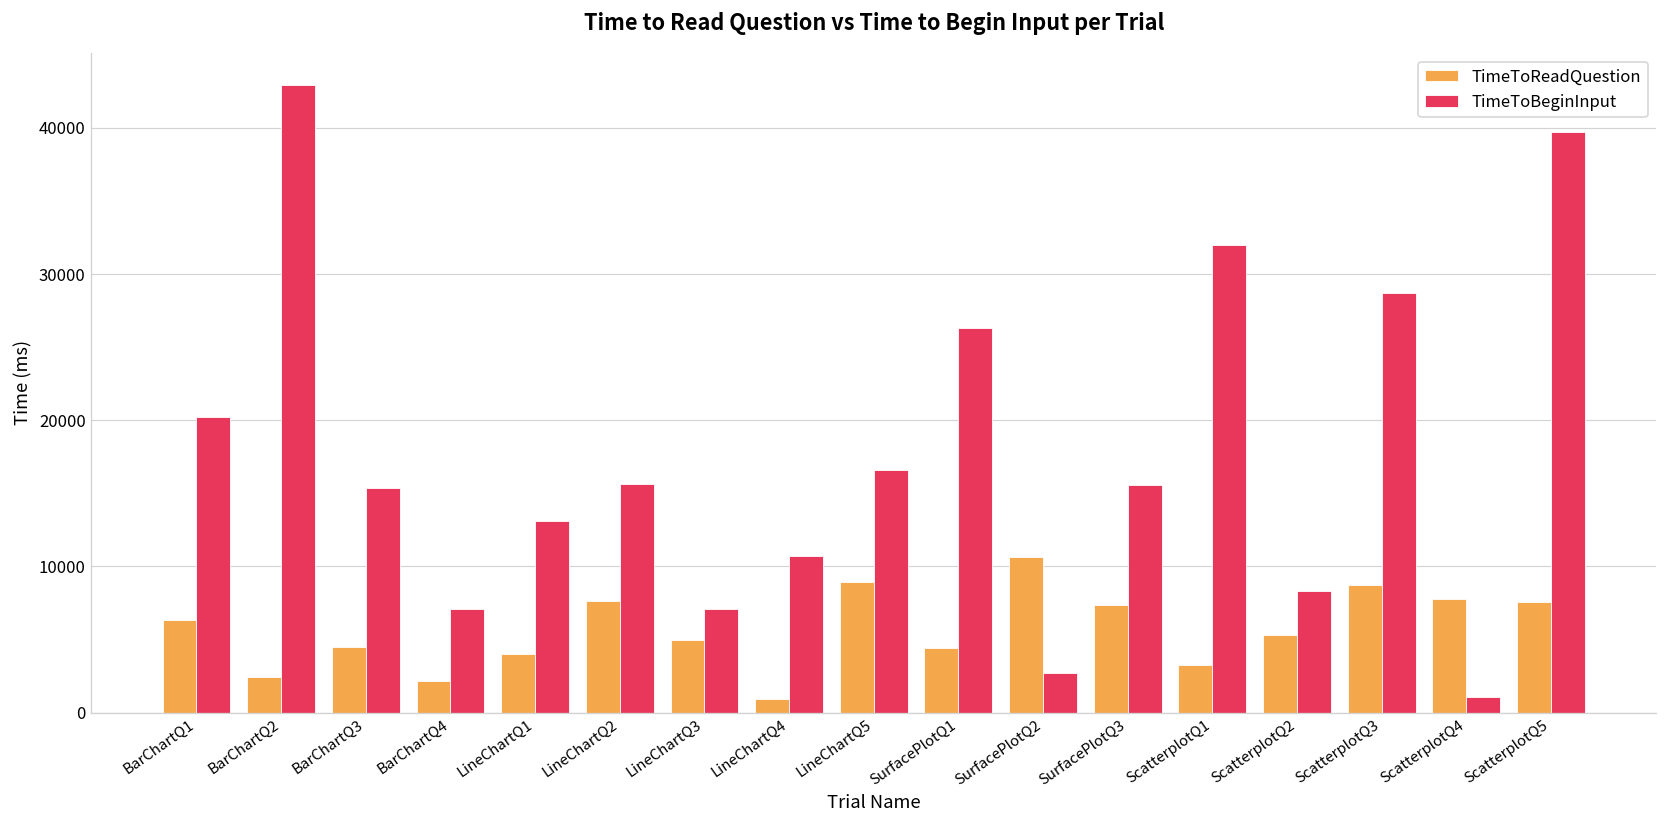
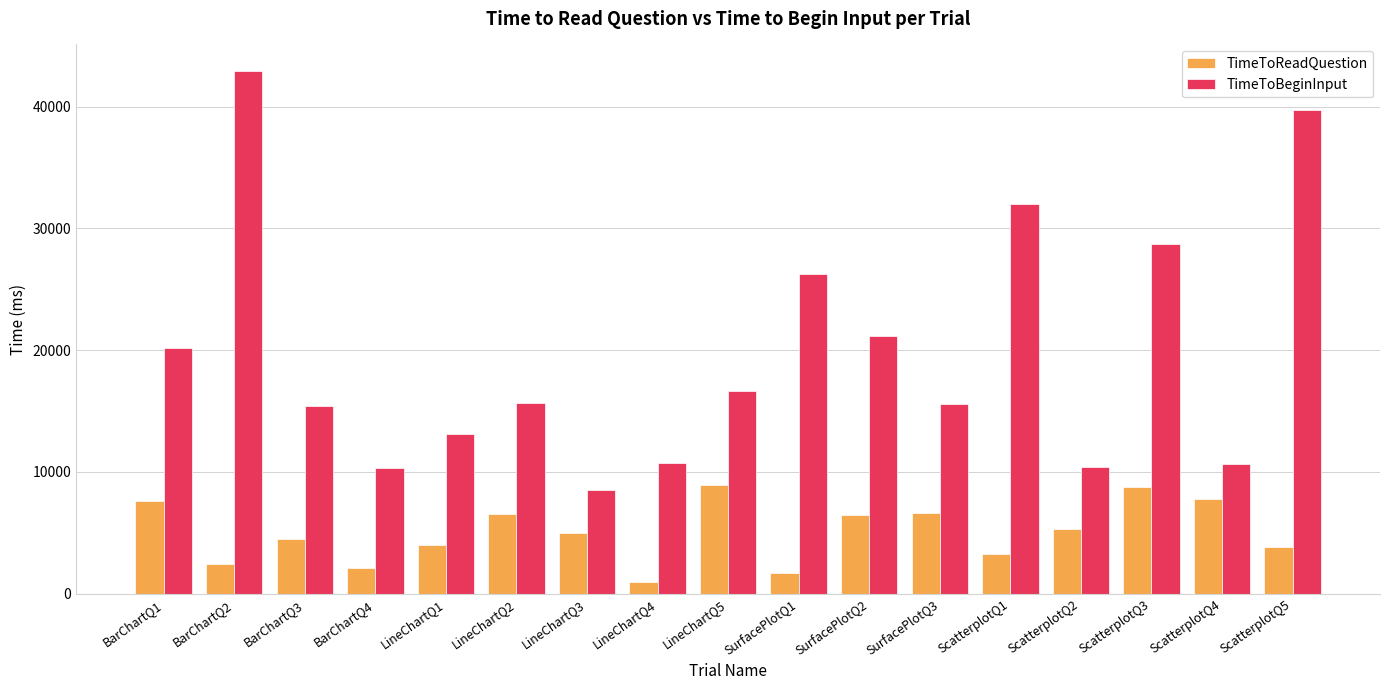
  {
    "TimeToReadQuestion": {
-     "BarChartQ1": 6300,
+     "BarChartQ1": 7600,
      "BarChartQ2": 2400,
      "BarChartQ3": 4500,
      "BarChartQ4": 2100,
      "LineChartQ1": 4000,
-     "LineChartQ2": 7600,
+     "LineChartQ2": 6500,
      "LineChartQ3": 5000,
      "LineChartQ4": 900,
      "LineChartQ5": 8900,
-     "SurfacePlotQ1": 4400,
-     "SurfacePlotQ2": 10600,
-     "SurfacePlotQ3": 7300,
+     "SurfacePlotQ1": 1700,
+     "SurfacePlotQ2": 6400,
+     "SurfacePlotQ3": 6600,
      "ScatterplotQ1": 3200,
      "ScatterplotQ2": 5300,
      "ScatterplotQ3": 8700,
      "ScatterplotQ4": 7800,
-     "ScatterplotQ5": 7600
+     "ScatterplotQ5": 3800
    },
    "TimeToBeginInput": {
      "BarChartQ1": 20200,
      "BarChartQ2": 43000,
      "BarChartQ3": 15400,
-     "BarChartQ4": 7100,
+     "BarChartQ4": 10300,
      "LineChartQ1": 13100,
      "LineChartQ2": 15600,
-     "LineChartQ3": 7100,
+     "LineChartQ3": 8600,
      "LineChartQ4": 10700,
      "LineChartQ5": 16600,
      "SurfacePlotQ1": 26300,
-     "SurfacePlotQ2": 2700,
+     "SurfacePlotQ2": 21200,
      "SurfacePlotQ3": 15600,
      "ScatterplotQ1": 32000,
-     "ScatterplotQ2": 8300,
+     "ScatterplotQ2": 10400,
      "ScatterplotQ3": 28700,
-     "ScatterplotQ4": 1100,
+     "ScatterplotQ4": 10700,
      "ScatterplotQ5": 39700
    }
  }
